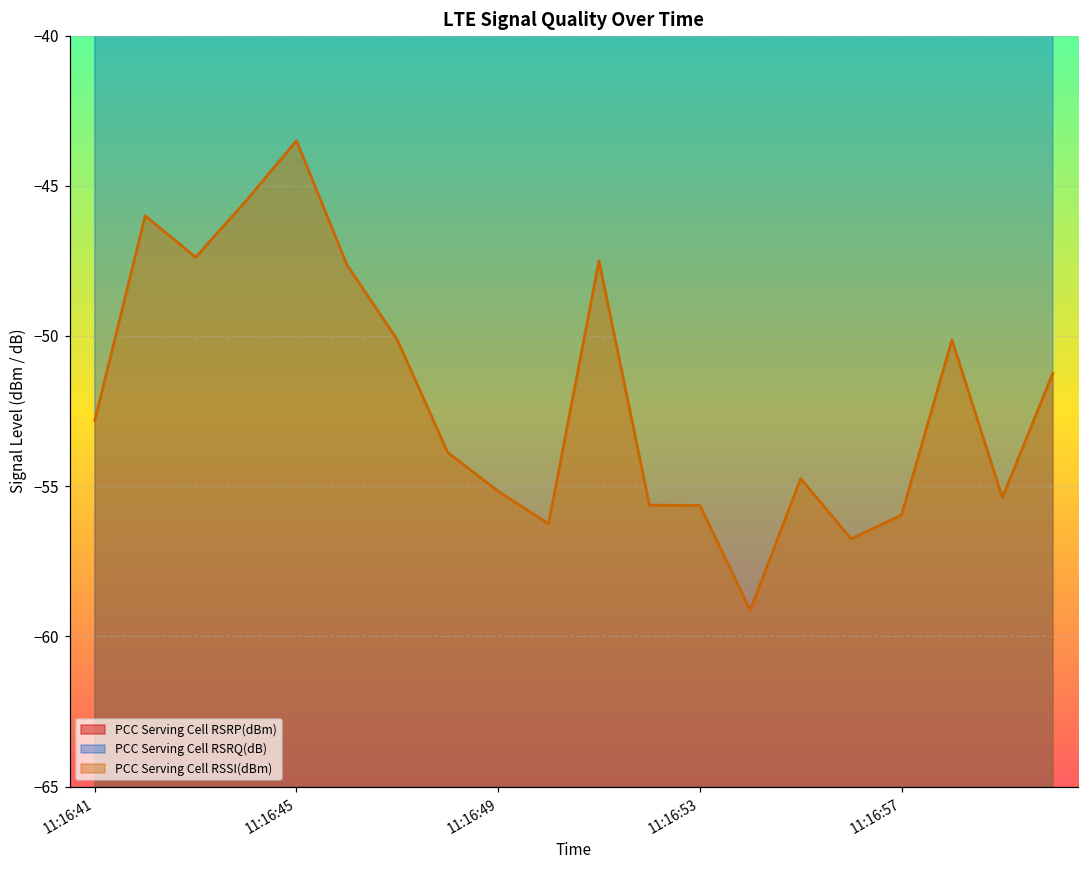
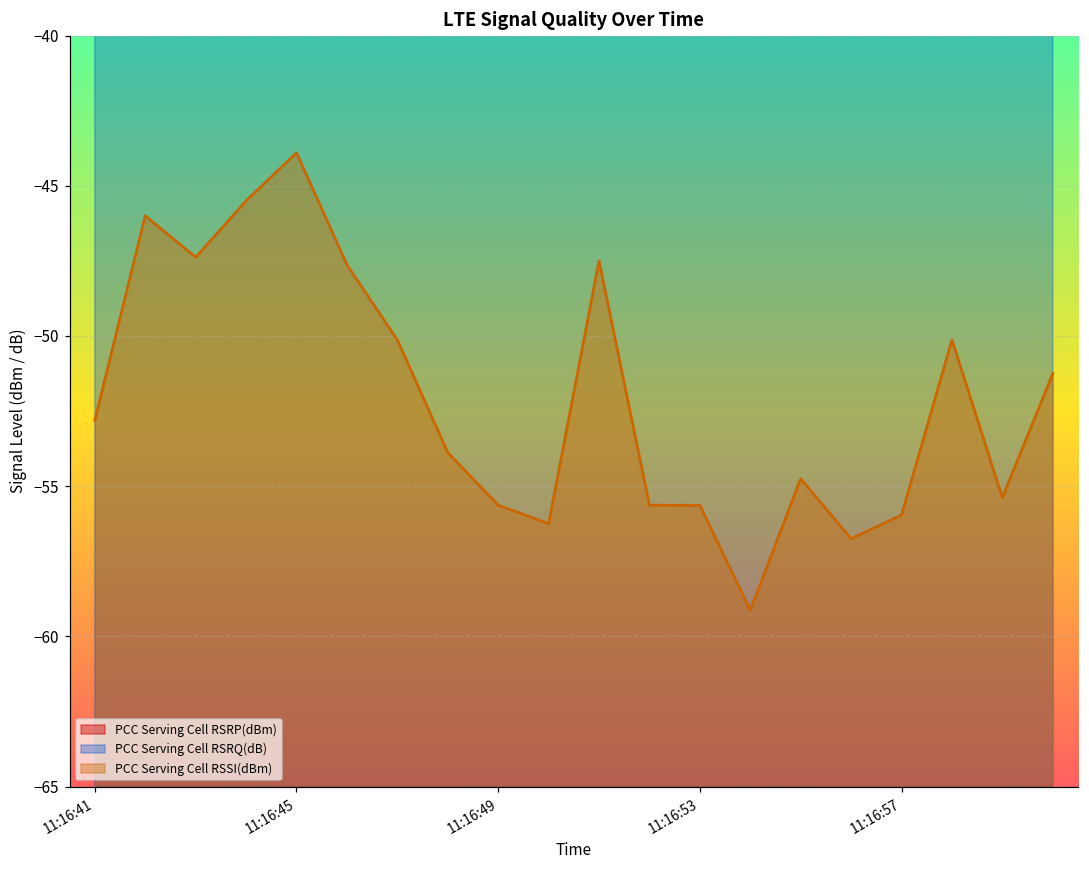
  {
    "PCC Serving Cell RSSI(dBm)": {
      "11:16:41": -52.8,
-     "11:16:45": -43.5,
-     "11:16:49": -55.2,
+     "11:16:45": -43.9,
+     "11:16:49": -55.6,
      "11:16:53": -55.6,
      "11:16:57": -56.0
    }
  }
